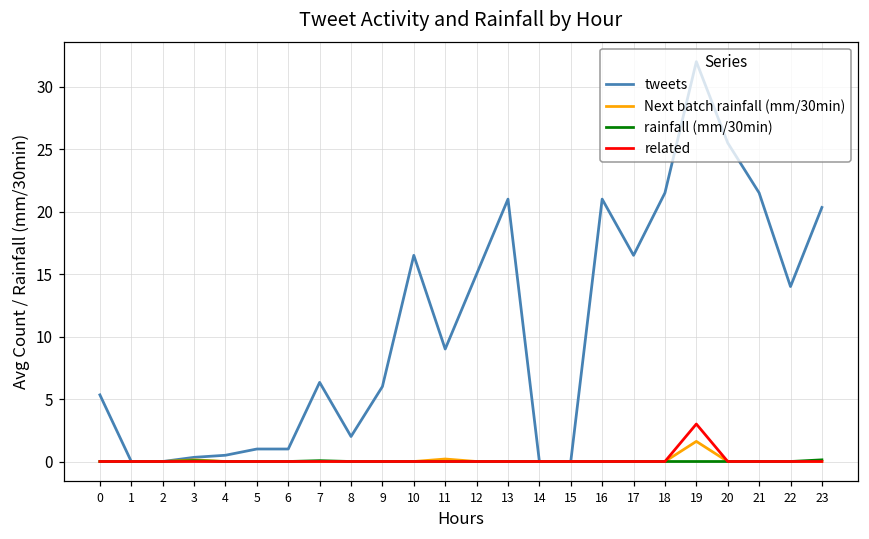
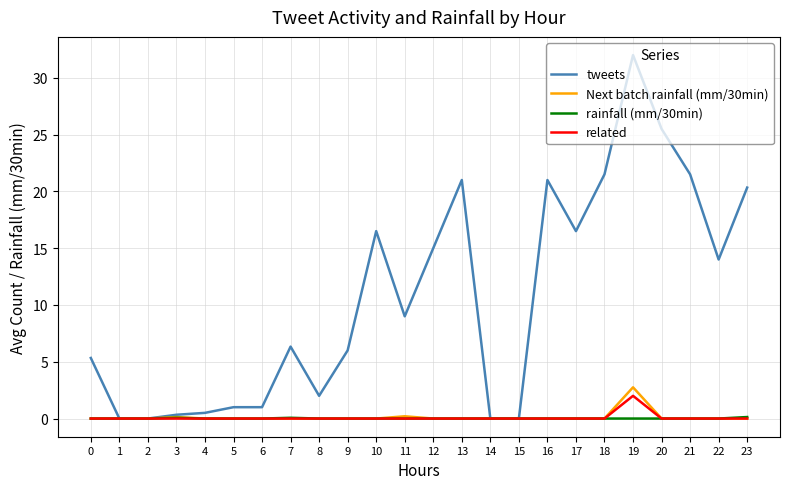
  {
    "tweets": {
      "0": 5.3,
      "4": 0.5,
      "5": 1.0,
      "6": 1.0,
      "7": 6.3,
      "8": 2.0,
      "9": 6.0,
      "10": 16.5,
      "11": 9.0,
      "12": 15.0,
      "13": 21.0,
      "16": 21.0,
      "17": 16.5,
      "18": 21.5,
      "21": 21.5,
      "22": 14.0,
      "23": 20.3
    },
    "Next batch rainfall (mm/30min)": {
-     "19": 1.6
+     "19": 2.8
    },
    "rainfall (mm/30min)": {
      "19": 0.0
    },
    "related": {
-     "19": 3
+     "19": 2
    }
  }
